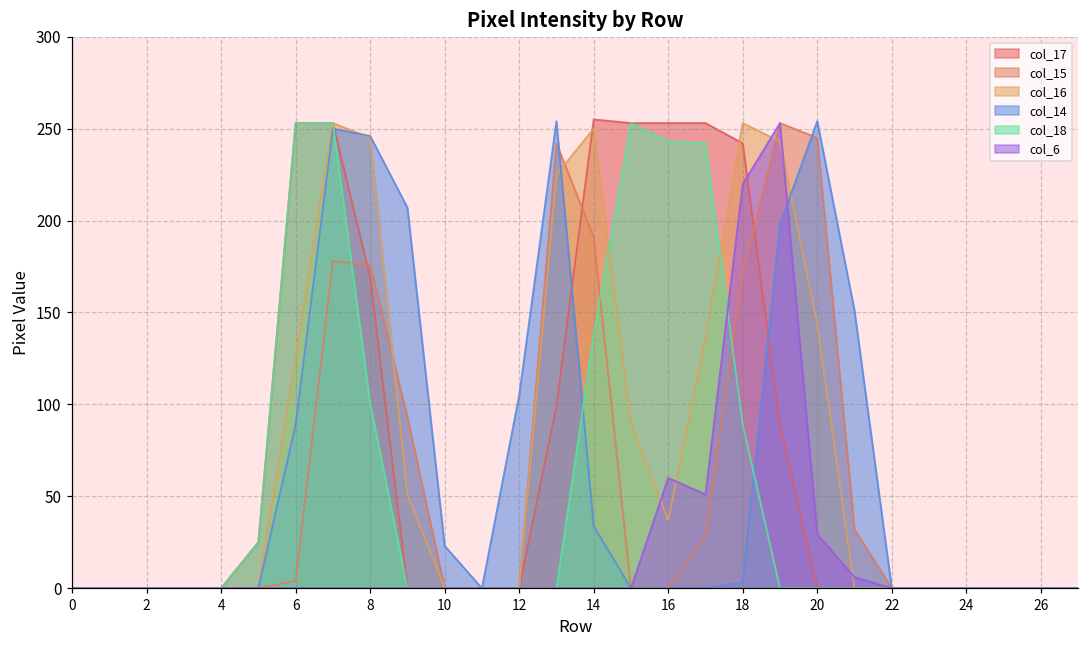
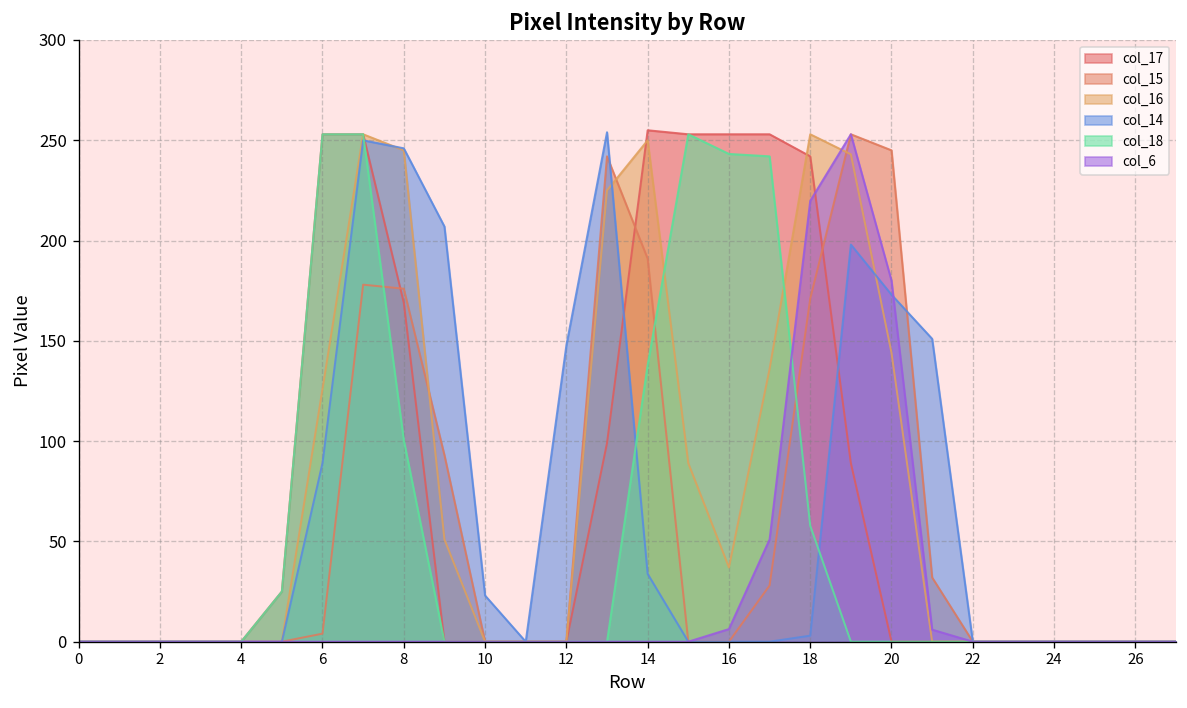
  {
    "col_14": {
      "6": 89,
      "10": 23,
-     "12": 105,
+     "12": 148,
      "14": 34,
      "18": 3,
-     "20": 254
+     "20": 173
    },
    "col_18": {
      "8": 101,
      "14": 138,
      "16": 243,
-     "18": 89
+     "18": 58
    },
    "col_6": {
      "6": 0,
      "8": 0,
      "14": 0,
-     "16": 60,
+     "16": 6,
      "18": 220,
-     "20": 29
+     "20": 180
    }
  }
